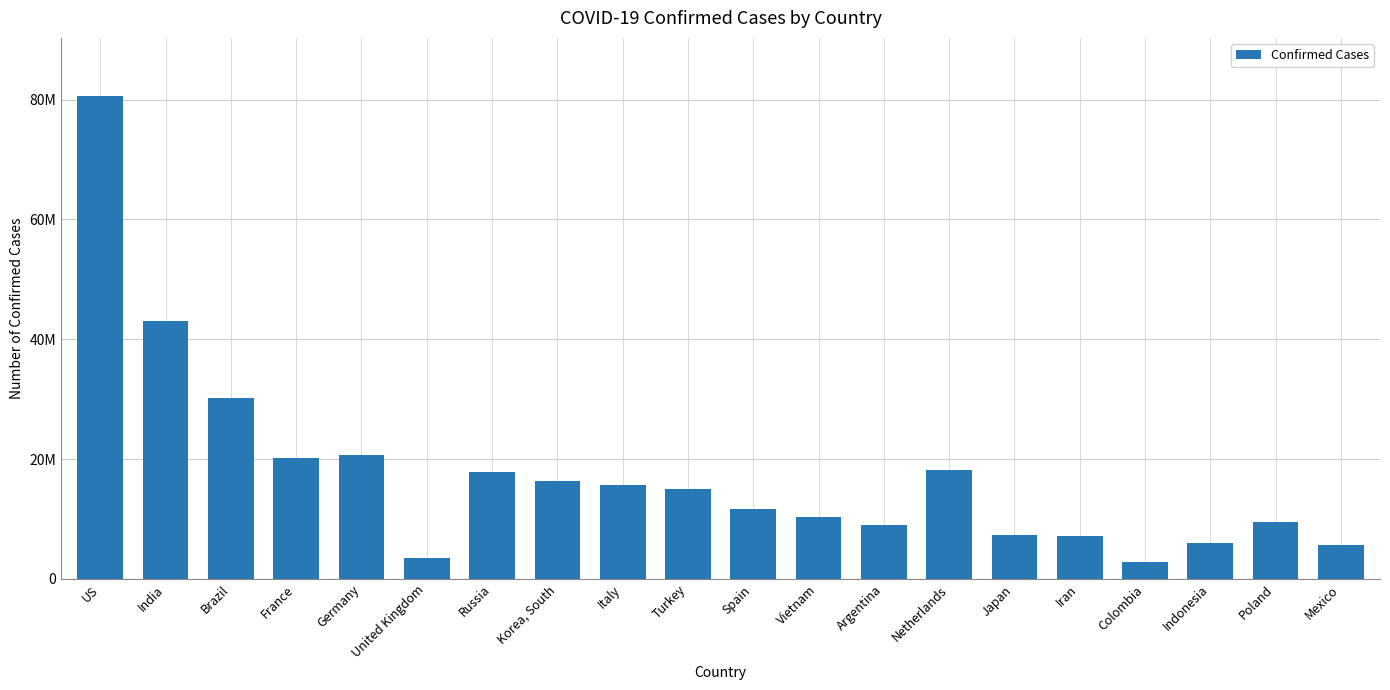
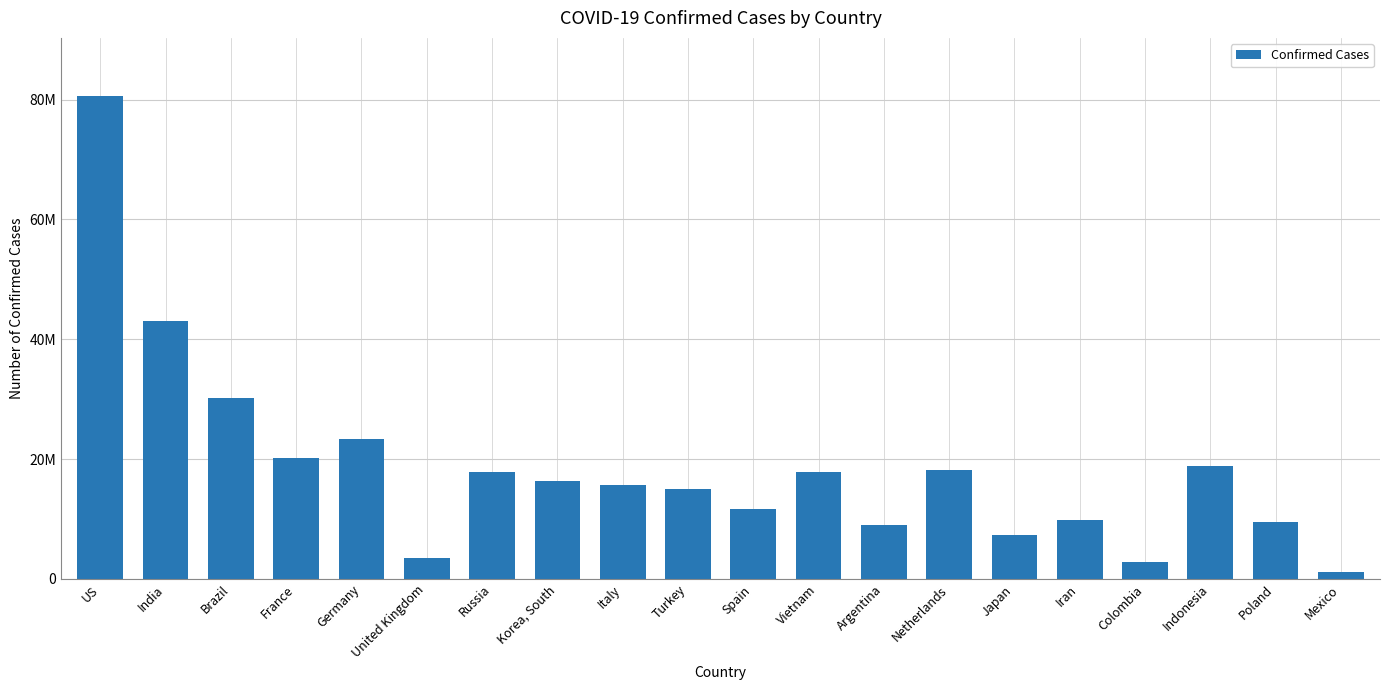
  {
    "US": 81000000,
    "India": 43000000,
    "Brazil": 30000000,
    "France": 20000000,
-   "Germany": 21000000,
+   "Germany": 23000000,
    "United Kingdom": 4000000,
    "Russia": 18000000,
    "Korea, South": 16000000,
    "Italy": 16000000,
    "Turkey": 15000000,
    "Spain": 12000000,
-   "Vietnam": 10000000,
+   "Vietnam": 18000000,
    "Argentina": 9000000,
    "Netherlands": 18000000,
    "Japan": 7000000,
-   "Iran": 7000000,
+   "Iran": 10000000,
    "Colombia": 3000000,
-   "Indonesia": 6000000,
+   "Indonesia": 19000000,
    "Poland": 9000000,
-   "Mexico": 6000000
+   "Mexico": 1000000
  }
